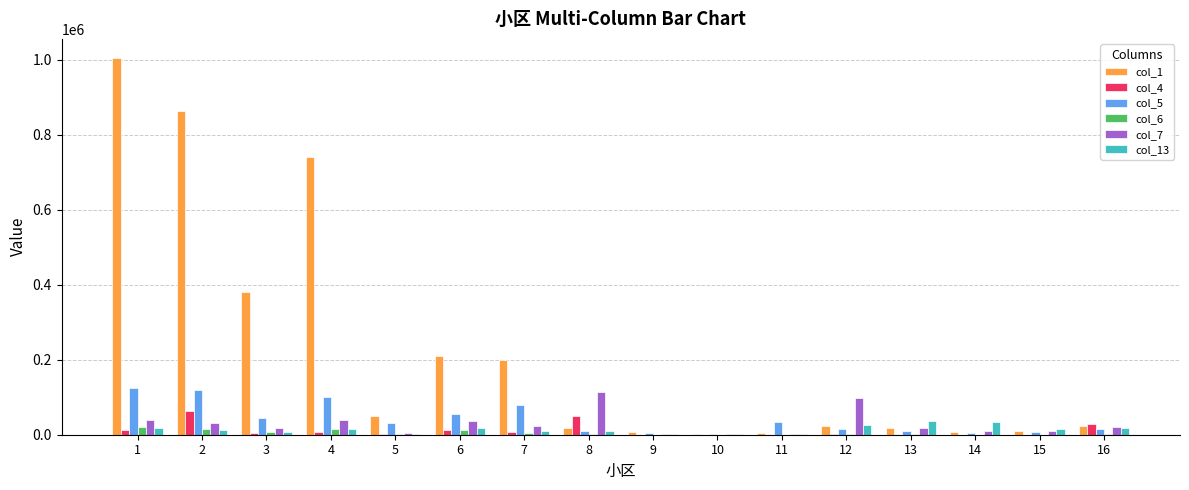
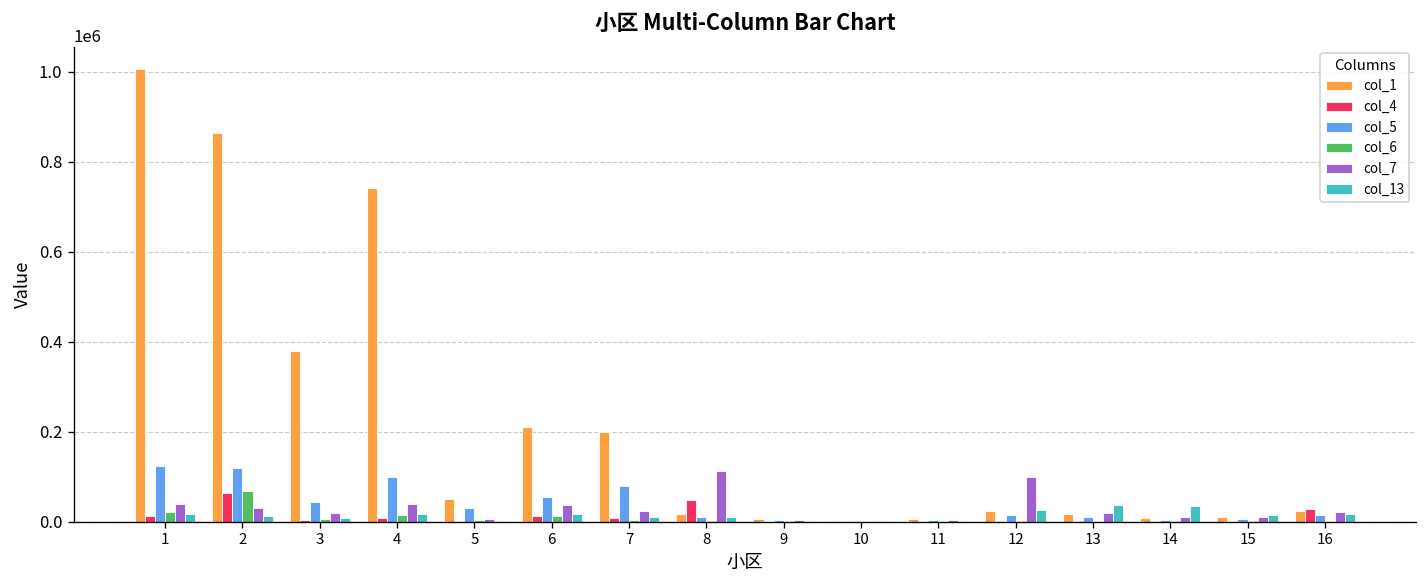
  {
    "col_1": {
      "1": 1010000,
      "2": 860000,
      "3": 380000,
      "4": 740000,
      "5": 50000,
      "6": 210000,
      "7": 200000,
      "8": 20000,
      "9": 10000,
      "12": 20000,
      "13": 20000,
      "14": 10000,
      "15": 10000,
      "16": 20000
    },
    "col_4": {
      "1": 10000,
      "2": 60000,
      "4": 10000,
      "6": 10000,
      "7": 10000,
      "8": 50000,
      "16": 30000
    },
    "col_5": {
      "1": 120000,
      "2": 120000,
      "3": 40000,
      "4": 100000,
      "5": 30000,
      "6": 60000,
      "7": 80000,
      "8": 10000,
-     "11": 30000,
+     "11": 0,
      "12": 10000,
      "13": 10000,
      "16": 20000
    },
    "col_6": {
      "1": 20000,
-     "2": 20000,
+     "2": 70000,
      "4": 20000,
      "6": 10000
    },
    "col_7": {
      "1": 40000,
      "2": 30000,
      "3": 20000,
      "4": 40000,
      "6": 40000,
      "7": 20000,
      "8": 110000,
      "12": 100000,
      "13": 20000,
      "14": 10000,
      "15": 10000,
      "16": 20000
    },
    "col_13": {
      "1": 20000,
      "2": 10000,
      "3": 10000,
      "4": 20000,
      "6": 20000,
      "7": 10000,
      "8": 10000,
      "12": 20000,
      "13": 40000,
      "14": 30000,
      "15": 10000,
      "16": 20000
    }
  }
